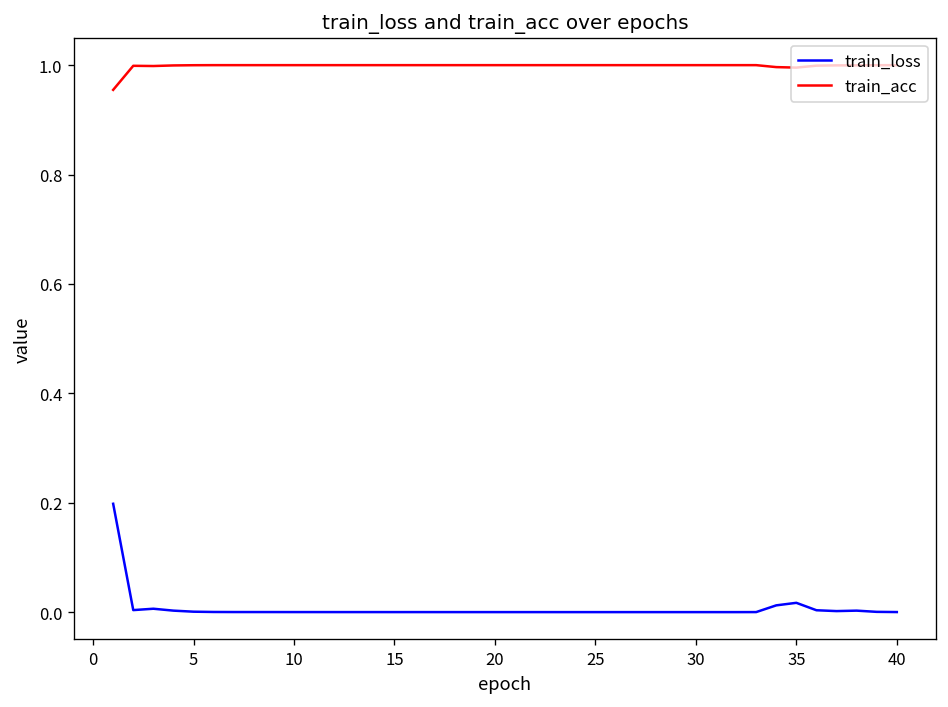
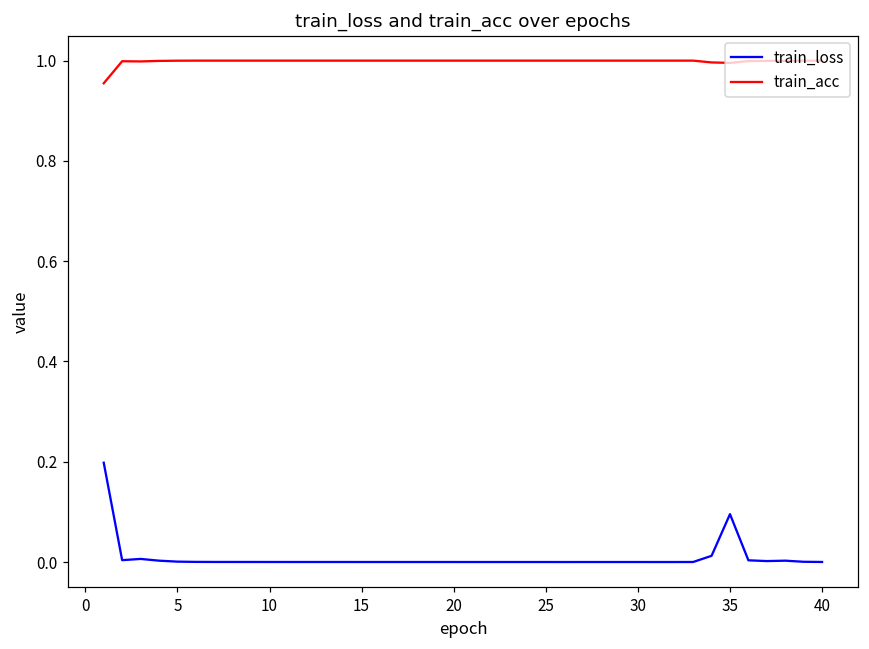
  {
    "train_loss": {
      "5": 0.00,
      "10": 0.00,
      "15": 0.00,
      "20": 0.00,
      "25": 0.00,
      "30": 0.00,
-     "35": 0.02,
+     "35": 0.10,
      "40": 0.00
    },
    "train_acc": {
      "5": 1.00,
      "10": 1.00,
      "15": 1.00,
      "20": 1.00,
      "25": 1.00,
      "30": 1.00
    }
  }
